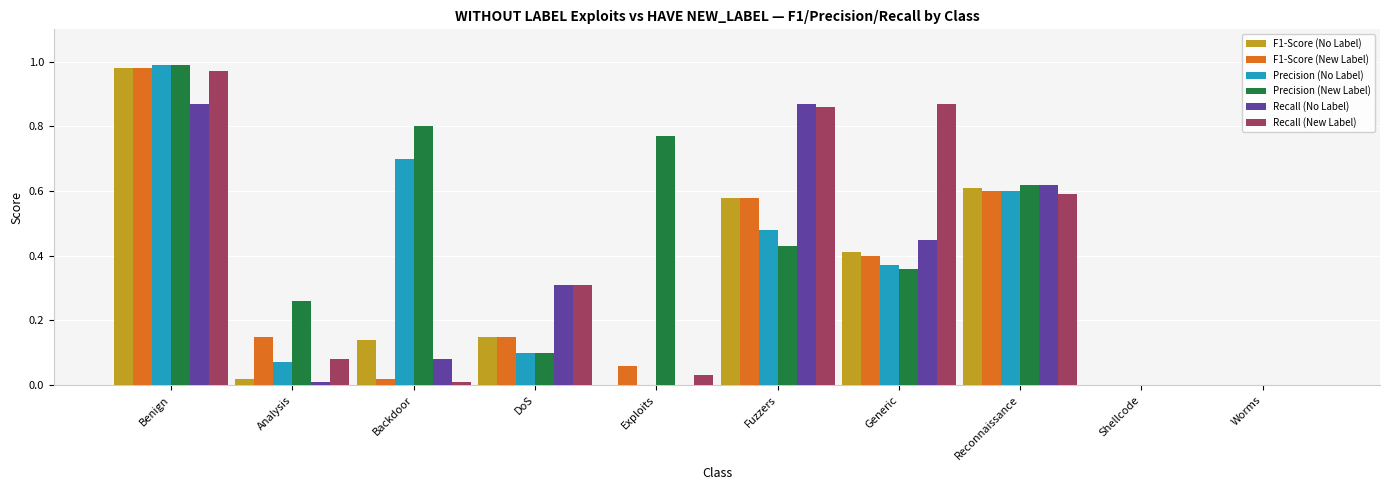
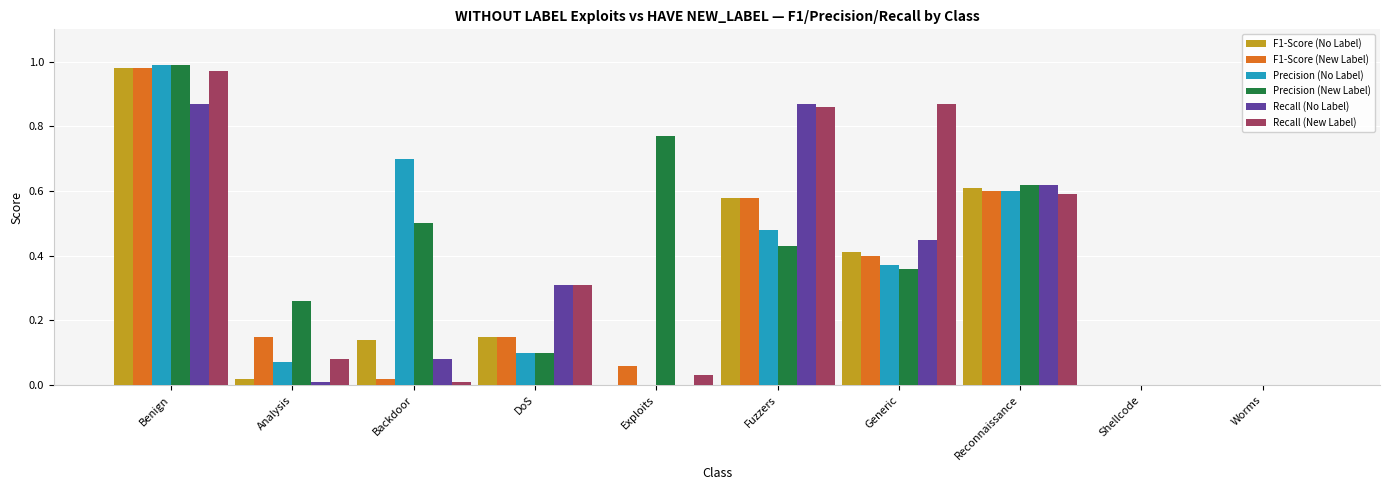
  {
    "Precision (No Label)": {
      "Benign": 0.99,
      "Analysis": 0.07,
      "Backdoor": 0.7,
      "DoS": 0.1,
      "Exploits": 0.0,
      "Fuzzers": 0.48,
      "Generic": 0.37,
      "Reconnaissance": 0.6,
      "Shellcode": 0.0,
      "Worms": 0.0
    },
    "Precision (New Label)": {
      "Benign": 0.99,
      "Analysis": 0.26,
-     "Backdoor": 0.8,
+     "Backdoor": 0.5,
      "DoS": 0.1,
      "Exploits": 0.77,
      "Fuzzers": 0.43,
      "Generic": 0.36,
      "Reconnaissance": 0.62,
      "Shellcode": 0.0,
      "Worms": 0.0
    },
    "Recall (No Label)": {
      "Benign": 0.87,
      "Analysis": 0.01,
      "Backdoor": 0.08,
      "DoS": 0.31,
      "Exploits": 0.0,
      "Fuzzers": 0.87,
      "Generic": 0.45,
      "Reconnaissance": 0.62,
      "Shellcode": 0.0,
      "Worms": 0.0
    },
    "Recall (New Label)": {
      "Benign": 0.97,
      "Analysis": 0.08,
      "Backdoor": 0.01,
      "DoS": 0.31,
      "Exploits": 0.03,
      "Fuzzers": 0.86,
      "Generic": 0.87,
      "Reconnaissance": 0.59,
      "Shellcode": 0.0,
      "Worms": 0.0
    }
  }
